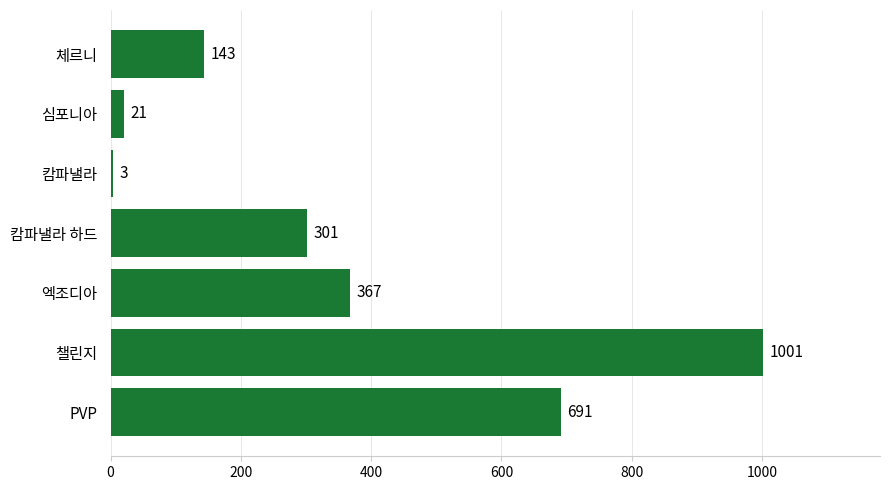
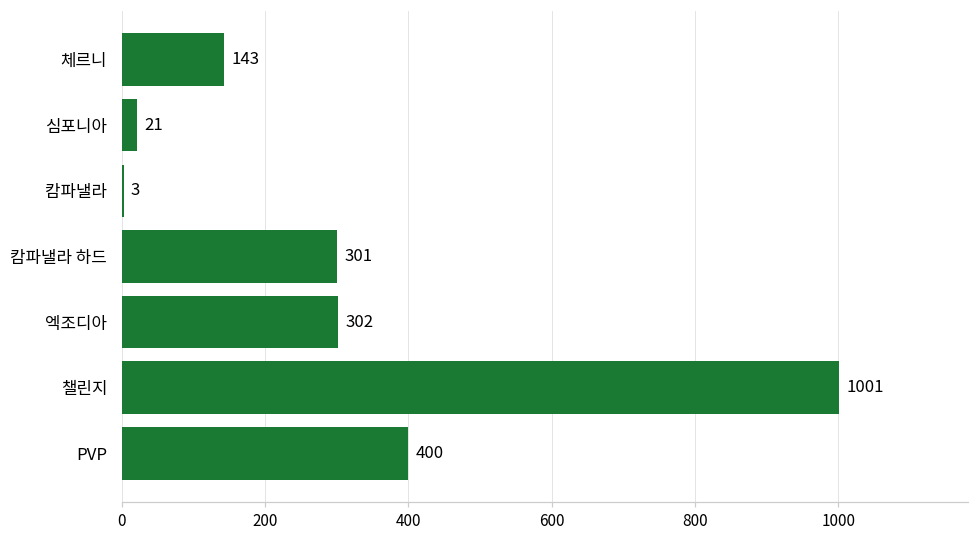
  {
    "체르니": 143,
    "심포니아": 21,
    "캄파낼라": 3,
    "캄파낼라 하드": 301,
-   "엑조디아": 367,
+   "엑조디아": 302,
    "챌린지": 1001,
-   "PVP": 691
+   "PVP": 400
  }
